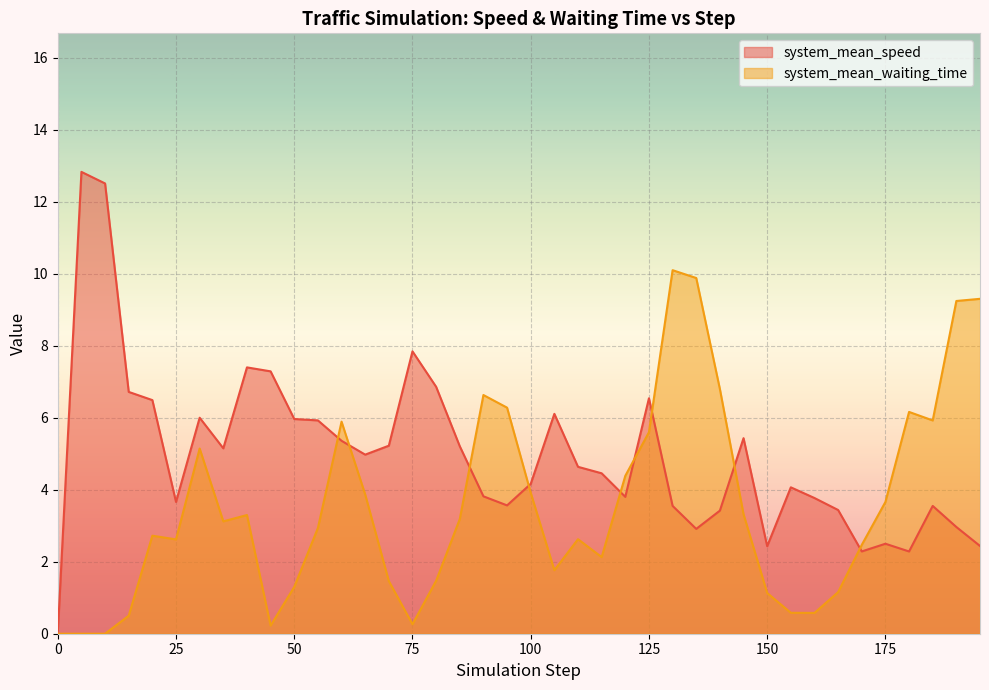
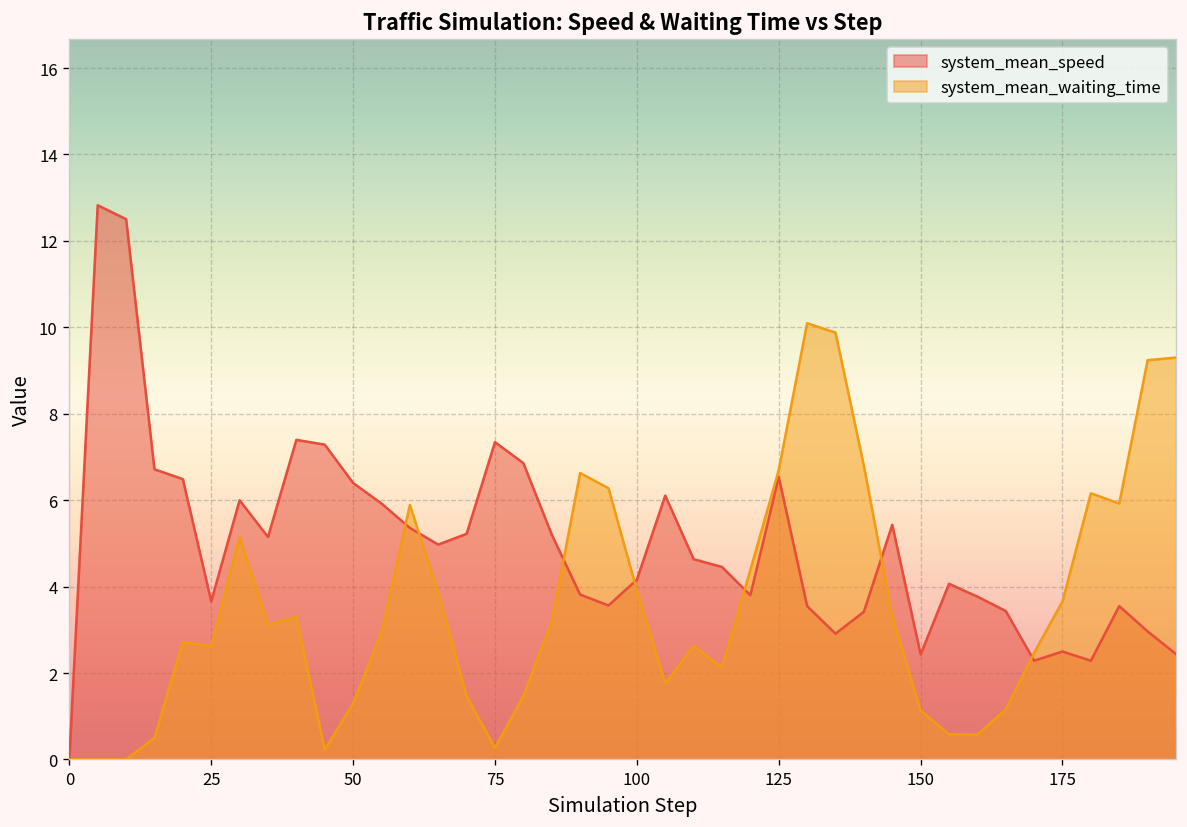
  {
    "system_mean_speed": {
      "25": 3.7,
-     "50": 6.0,
-     "75": 7.8,
+     "50": 6.4,
+     "75": 7.3,
      "100": 4.2,
      "125": 6.5,
      "150": 2.4,
      "175": 2.5
    },
    "system_mean_waiting_time": {
      "25": 2.6,
      "50": 1.3,
      "75": 0.3,
      "100": 3.9,
-     "125": 5.6,
+     "125": 6.7,
      "150": 1.1,
      "175": 3.7
    }
  }
